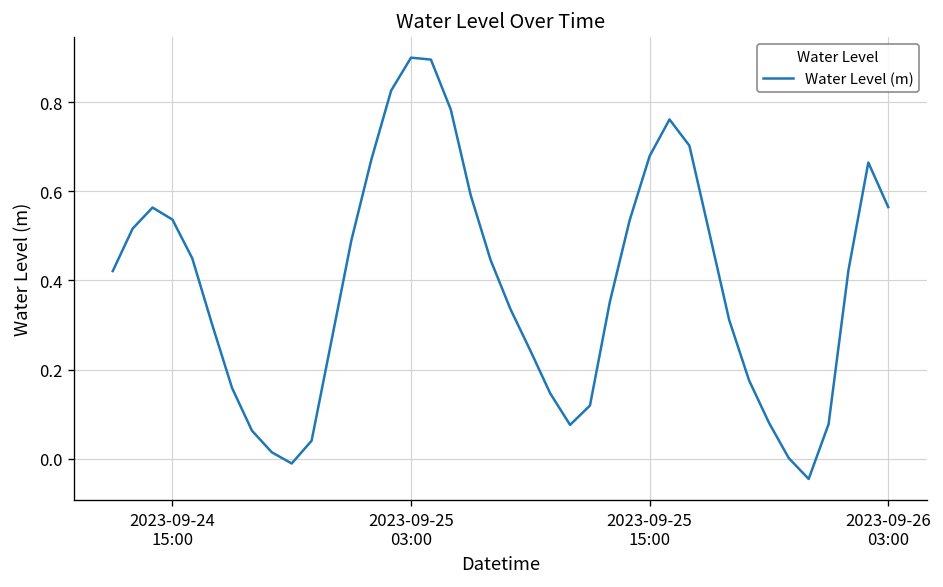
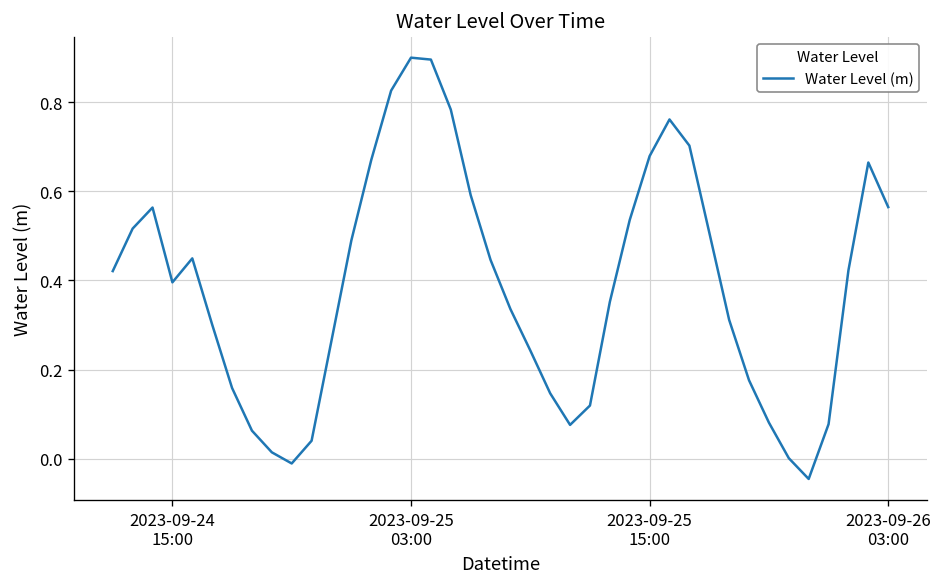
  {
-   "2023-09-24 15:00": 0.54,
+   "2023-09-24 15:00": 0.40,
    "2023-09-25 03:00": 0.90,
    "2023-09-25 15:00": 0.68,
    "2023-09-26 03:00": 0.56
  }
